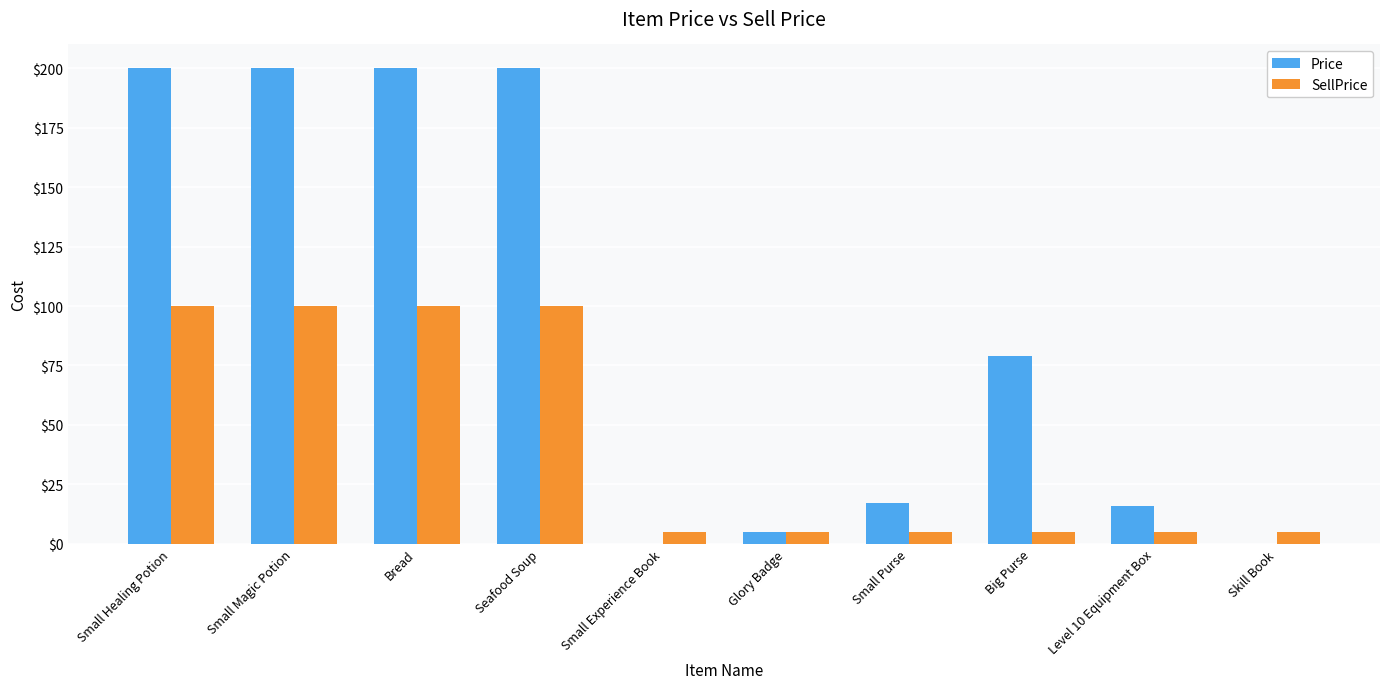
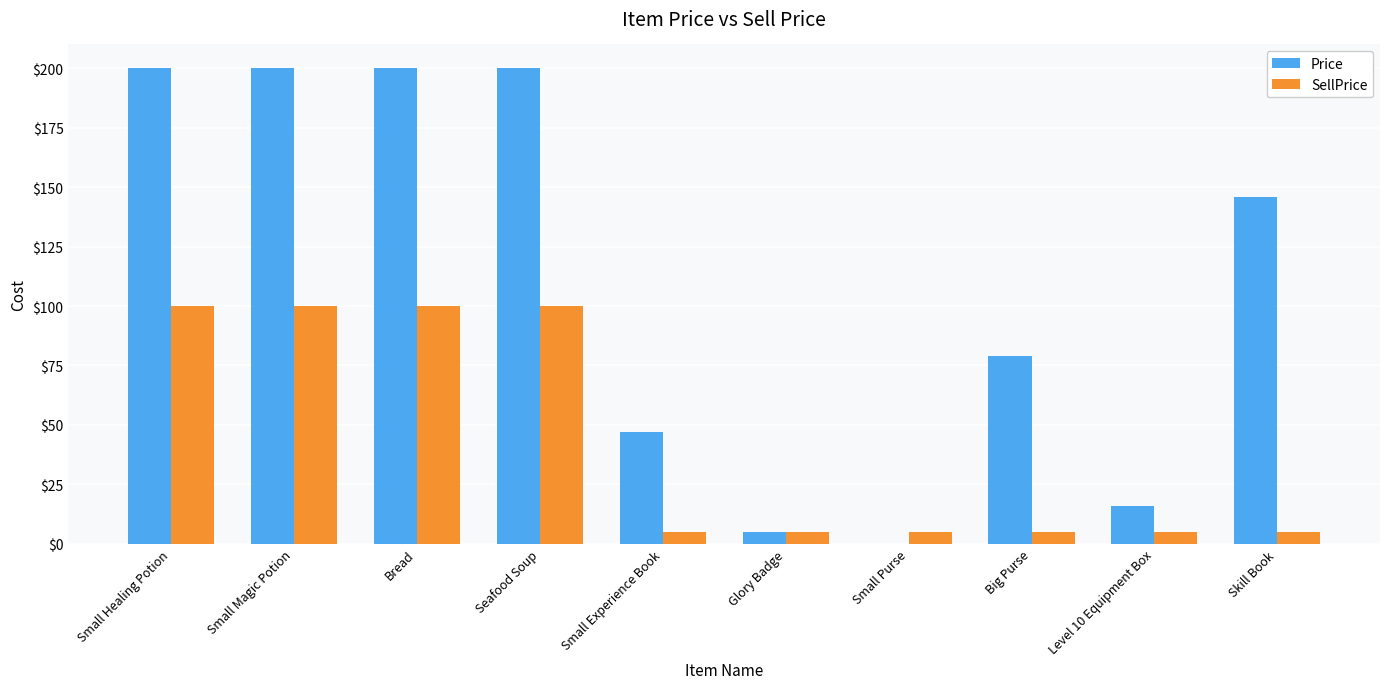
  {
    "Price": {
      "Small Healing Potion": "$200",
      "Small Magic Potion": "$200",
      "Bread": "$200",
      "Seafood Soup": "$200",
-     "Small Experience Book": "$0",
+     "Small Experience Book": "$47",
      "Glory Badge": "$5",
-     "Small Purse": "$17",
+     "Small Purse": "$0",
      "Big Purse": "$79",
      "Level 10 Equipment Box": "$16",
-     "Skill Book": "$0"
+     "Skill Book": "$146"
    },
    "SellPrice": {
      "Small Healing Potion": "$100",
      "Small Magic Potion": "$100",
      "Bread": "$100",
      "Seafood Soup": "$100",
      "Small Experience Book": "$5",
      "Glory Badge": "$5",
      "Small Purse": "$5",
      "Big Purse": "$5",
      "Level 10 Equipment Box": "$5",
      "Skill Book": "$5"
    }
  }
